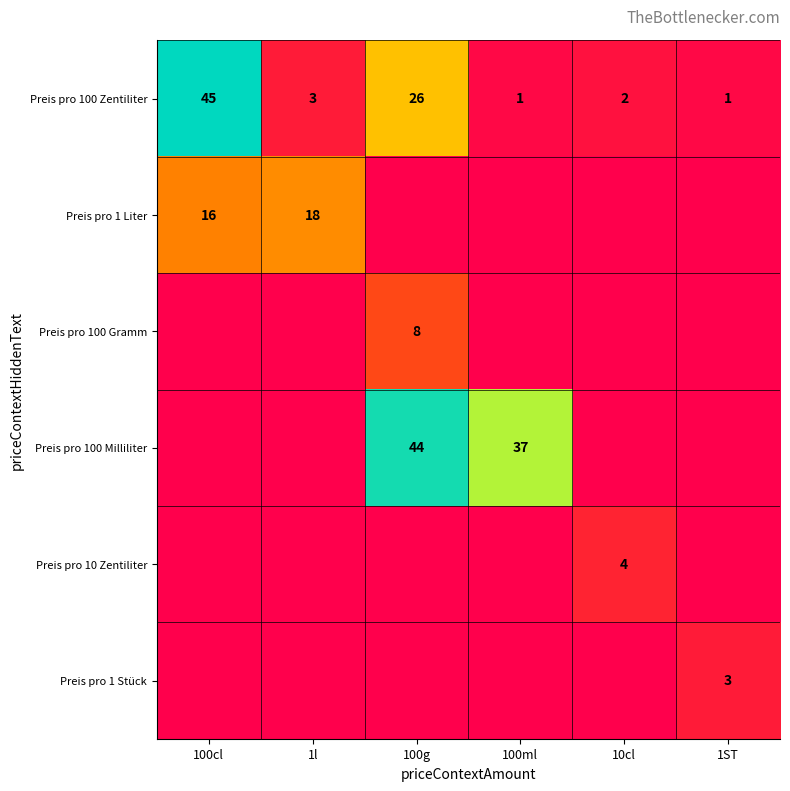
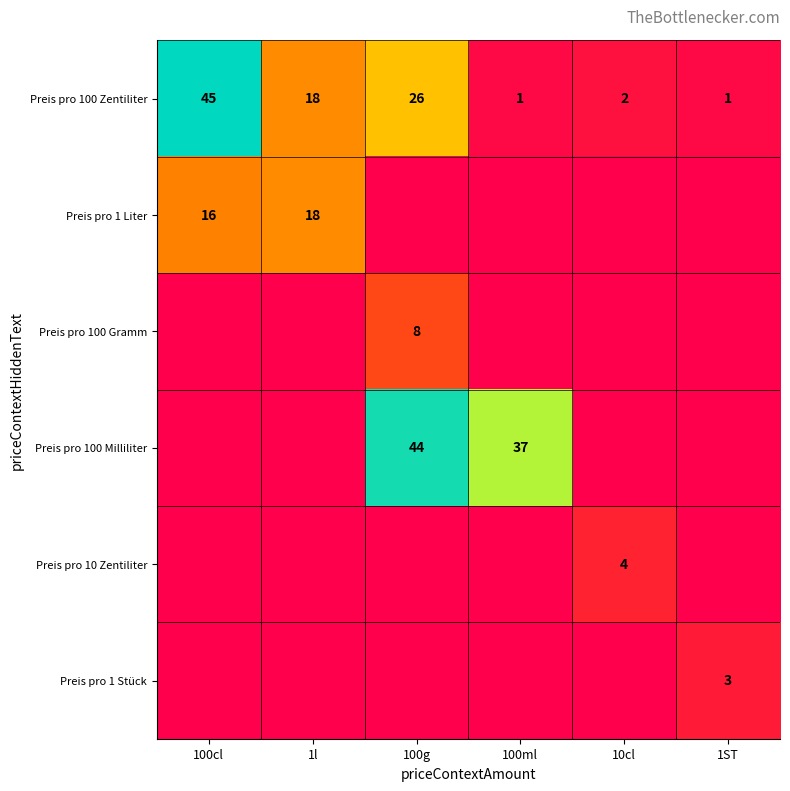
  {
    "Preis pro 100 Zentiliter": {
      "100cl": 45,
-     "1l": 3,
+     "1l": 18,
      "100g": 26,
      "100ml": 1,
      "10cl": 2,
      "1ST": 1
    },
    "Preis pro 1 Liter": {
      "100cl": 16,
      "1l": 18
    },
    "Preis pro 100 Gramm": {
      "100g": 8
    },
    "Preis pro 100 Milliliter": {
      "100g": 44,
      "100ml": 37
    },
    "Preis pro 10 Zentiliter": {
      "10cl": 4
    },
    "Preis pro 1 Stück": {
      "1ST": 3
    }
  }
